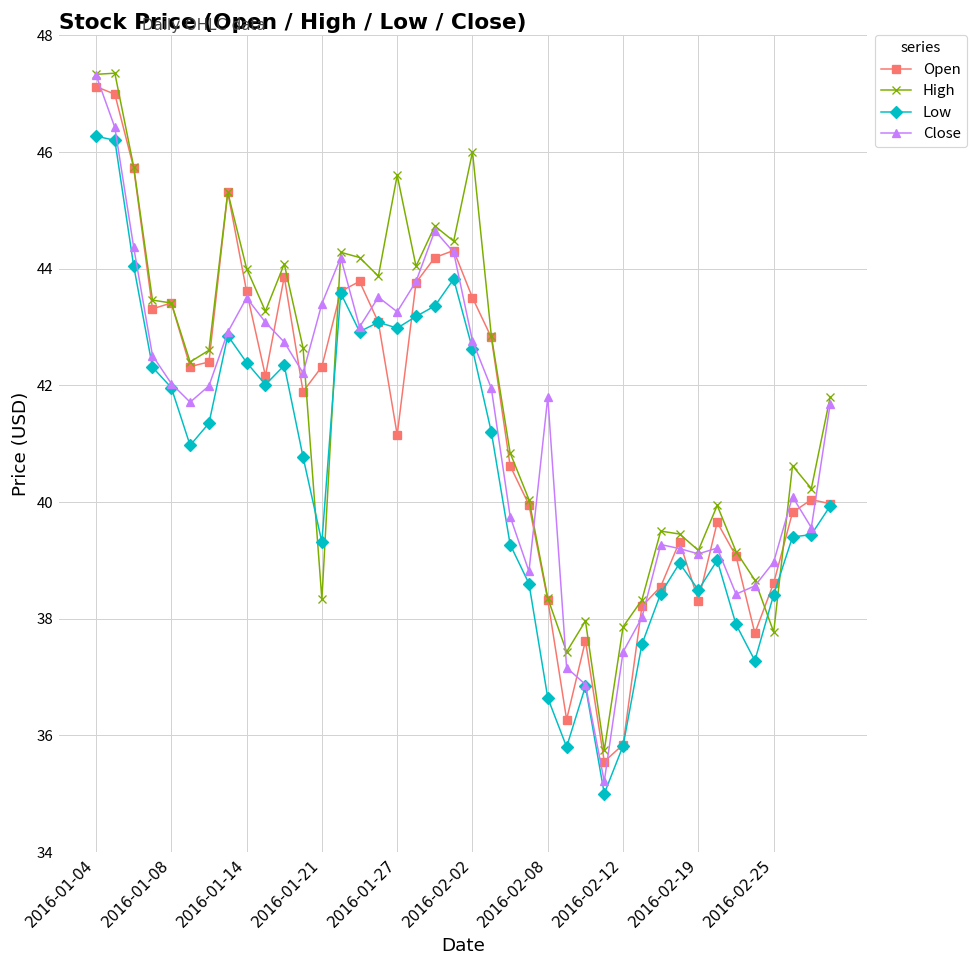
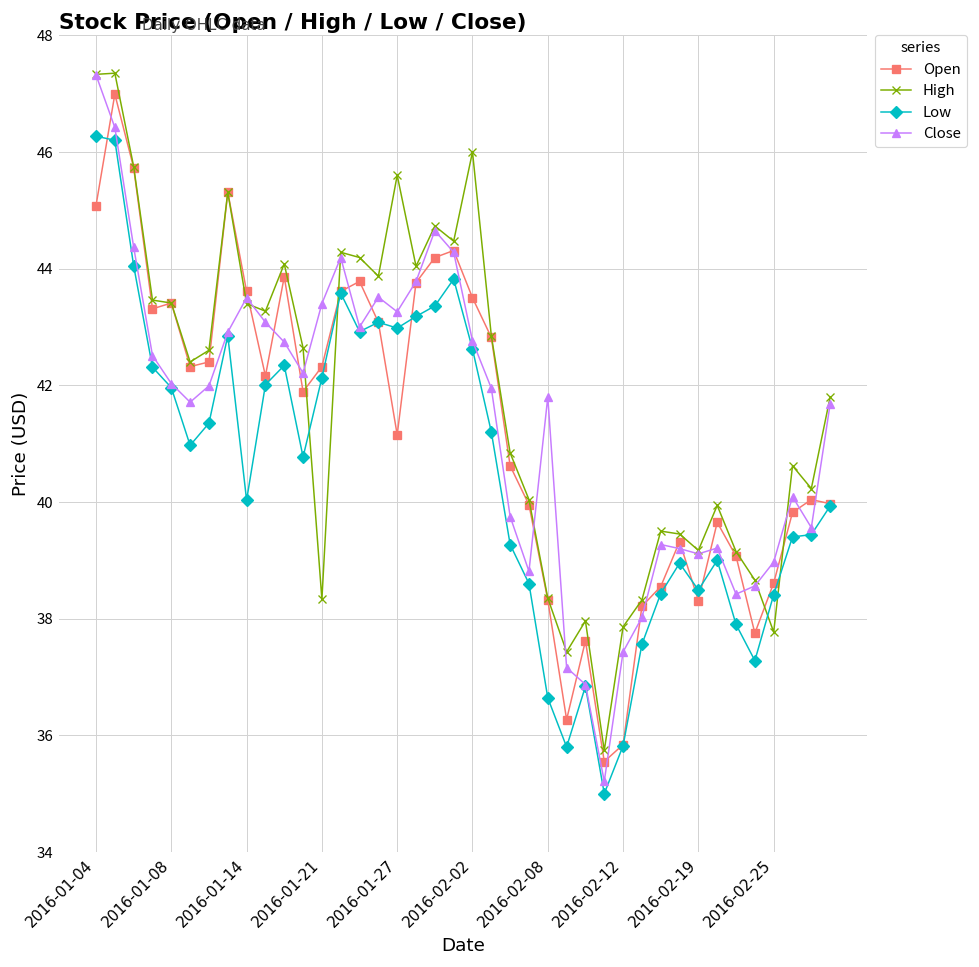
  {
    "Open": {
-     "2016-01-04": 47.1,
+     "2016-01-04": 45.1,
      "2016-01-14": 43.6,
      "2016-01-21": 42.3,
      "2016-01-27": 41.2,
      "2016-02-02": 43.5,
      "2016-02-19": 38.3,
      "2016-02-25": 38.6
    },
    "High": {
-     "2016-01-14": 44.0,
+     "2016-01-14": 43.4,
      "2016-01-21": 38.3,
      "2016-01-27": 45.6,
      "2016-02-02": 46.0,
      "2016-02-12": 37.9,
      "2016-02-19": 39.2,
      "2016-02-25": 37.8
    },
    "Low": {
      "2016-01-04": 46.3,
      "2016-01-08": 42.0,
-     "2016-01-14": 42.4,
-     "2016-01-21": 39.3,
+     "2016-01-14": 40.0,
+     "2016-01-21": 42.1,
      "2016-01-27": 43.0,
      "2016-02-02": 42.6,
      "2016-02-08": 36.6,
      "2016-02-19": 38.5,
      "2016-02-25": 38.4
    },
    "Close": {
      "2016-01-08": 42.0,
      "2016-01-14": 43.5,
      "2016-01-21": 43.4,
      "2016-01-27": 43.3,
      "2016-02-02": 42.8,
      "2016-02-08": 41.8,
      "2016-02-12": 37.4,
      "2016-02-19": 39.1,
      "2016-02-25": 39.0
    }
  }
